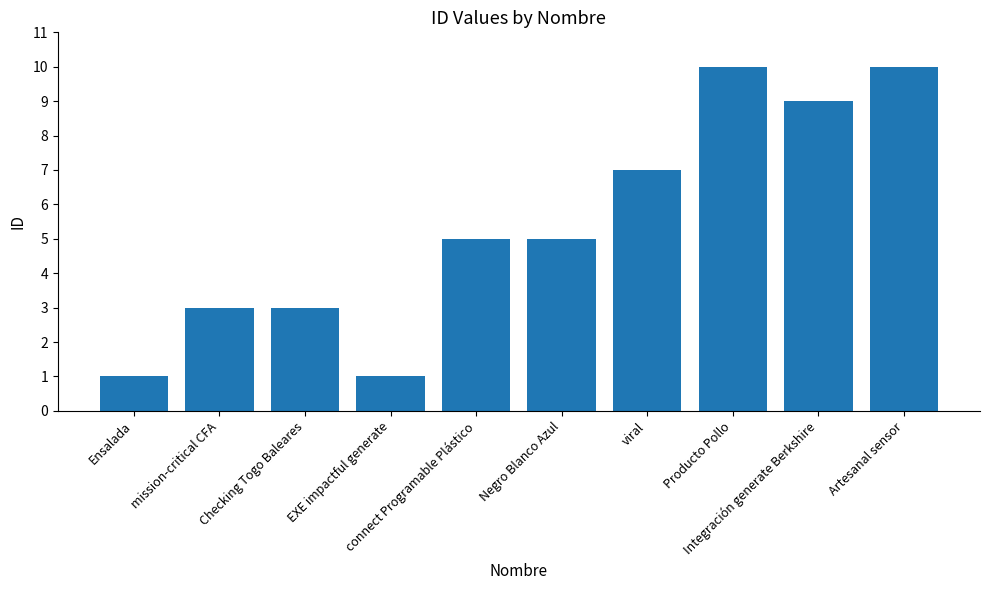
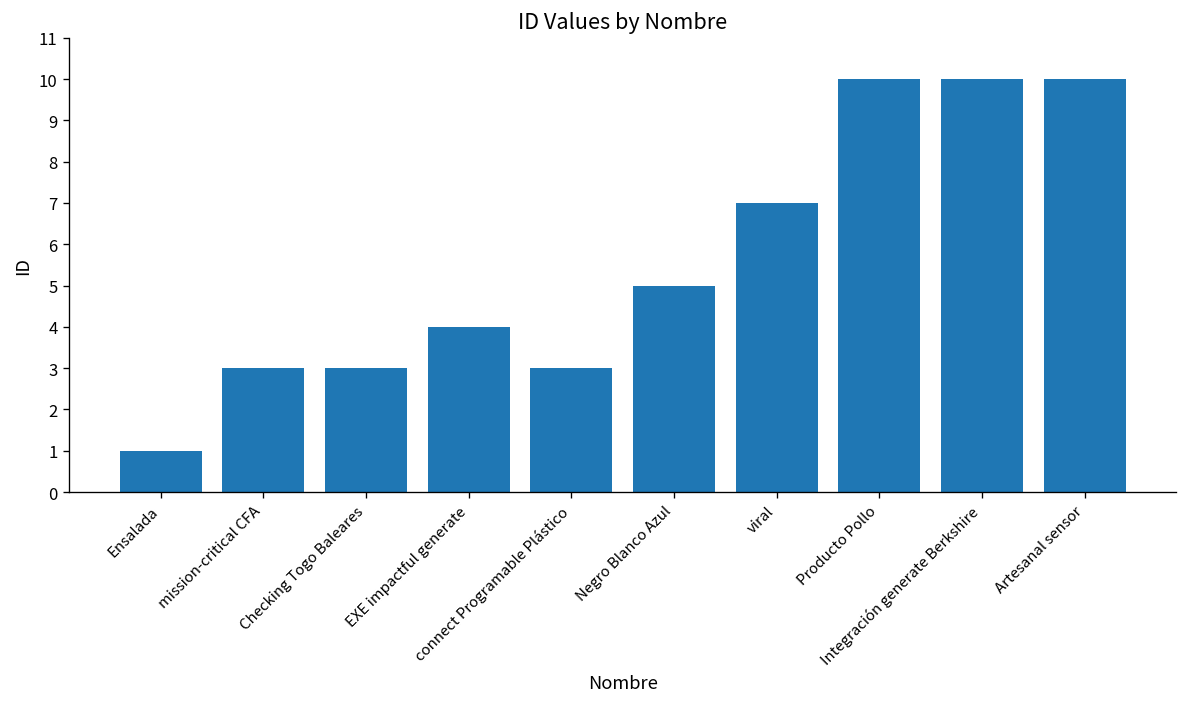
  {
    "Ensalada": 1,
    "mission-critical CFA": 3,
    "Checking Togo Baleares": 3,
-   "EXE impactful generate": 1,
-   "connect Programable Plástico": 5,
+   "EXE impactful generate": 4,
+   "connect Programable Plástico": 3,
    "Negro Blanco Azul": 5,
    "viral": 7,
    "Producto Pollo": 10,
-   "Integración generate Berkshire": 9,
+   "Integración generate Berkshire": 10,
    "Artesanal sensor": 10
  }
